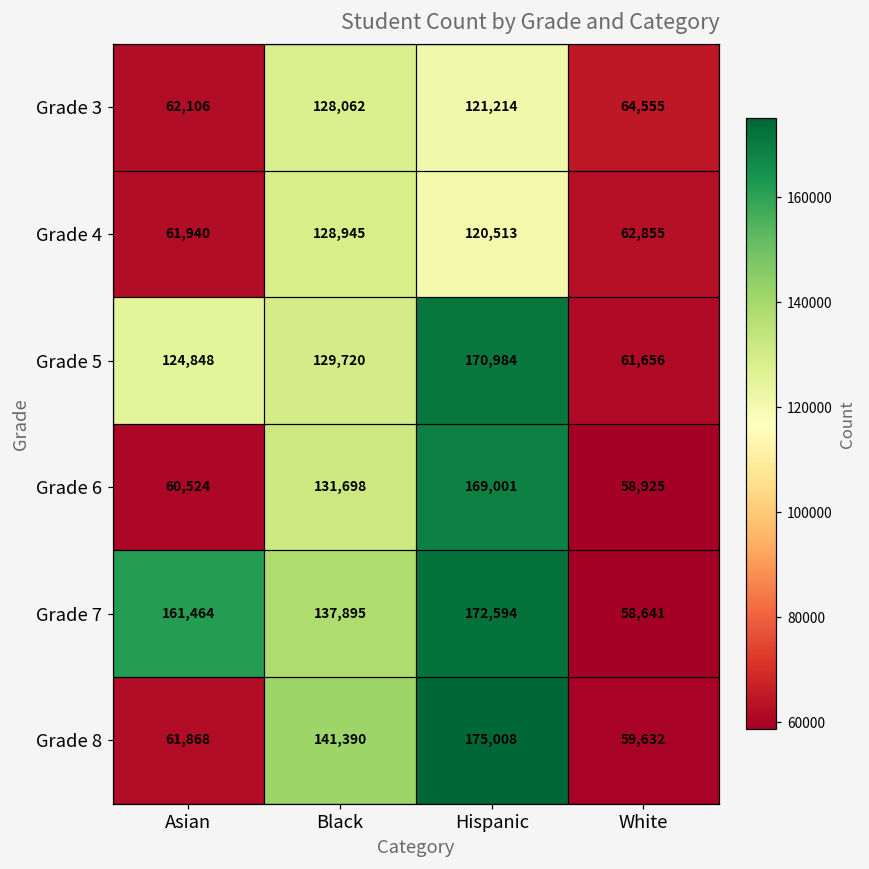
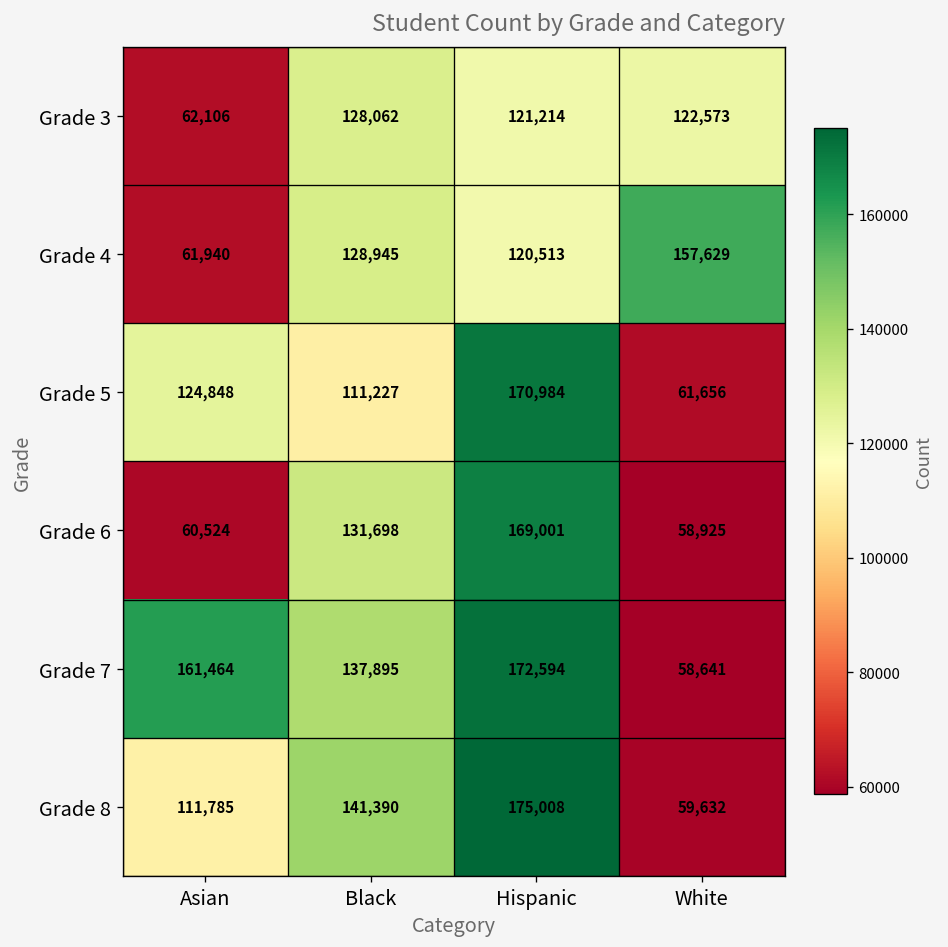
  {
    "Grade 3": {
      "Asian": "62,106",
      "Black": "128,062",
      "Hispanic": "121,214",
-     "White": "64,555"
+     "White": "122,573"
    },
    "Grade 4": {
      "Asian": "61,940",
      "Black": "128,945",
      "Hispanic": "120,513",
-     "White": "62,855"
+     "White": "157,629"
    },
    "Grade 5": {
      "Asian": "124,848",
-     "Black": "129,720",
+     "Black": "111,227",
      "Hispanic": "170,984",
      "White": "61,656"
    },
    "Grade 6": {
      "Asian": "60,524",
      "Black": "131,698",
      "Hispanic": "169,001",
      "White": "58,925"
    },
    "Grade 7": {
      "Asian": "161,464",
      "Black": "137,895",
      "Hispanic": "172,594",
      "White": "58,641"
    },
    "Grade 8": {
-     "Asian": "61,868",
+     "Asian": "111,785",
      "Black": "141,390",
      "Hispanic": "175,008",
      "White": "59,632"
    }
  }
